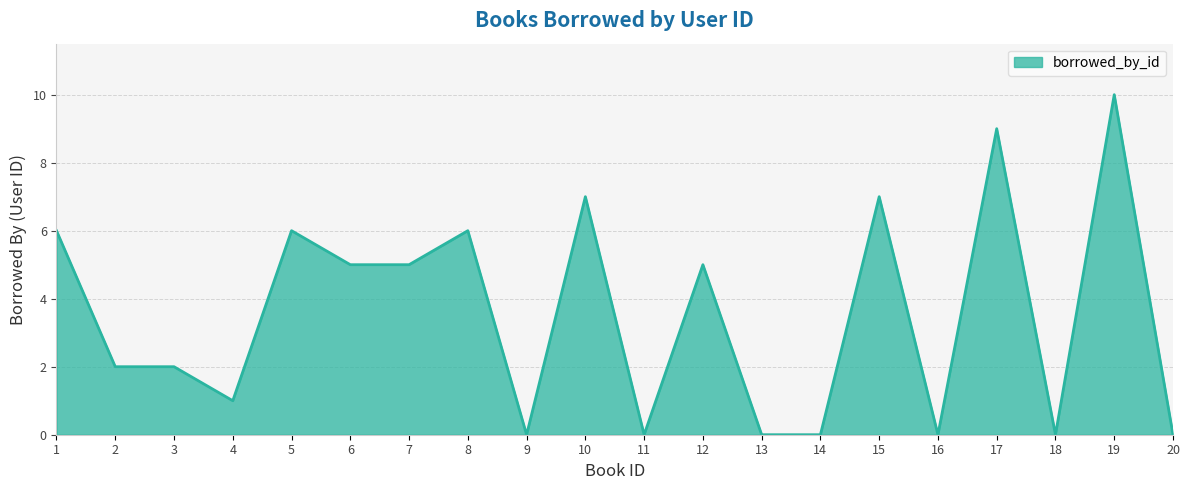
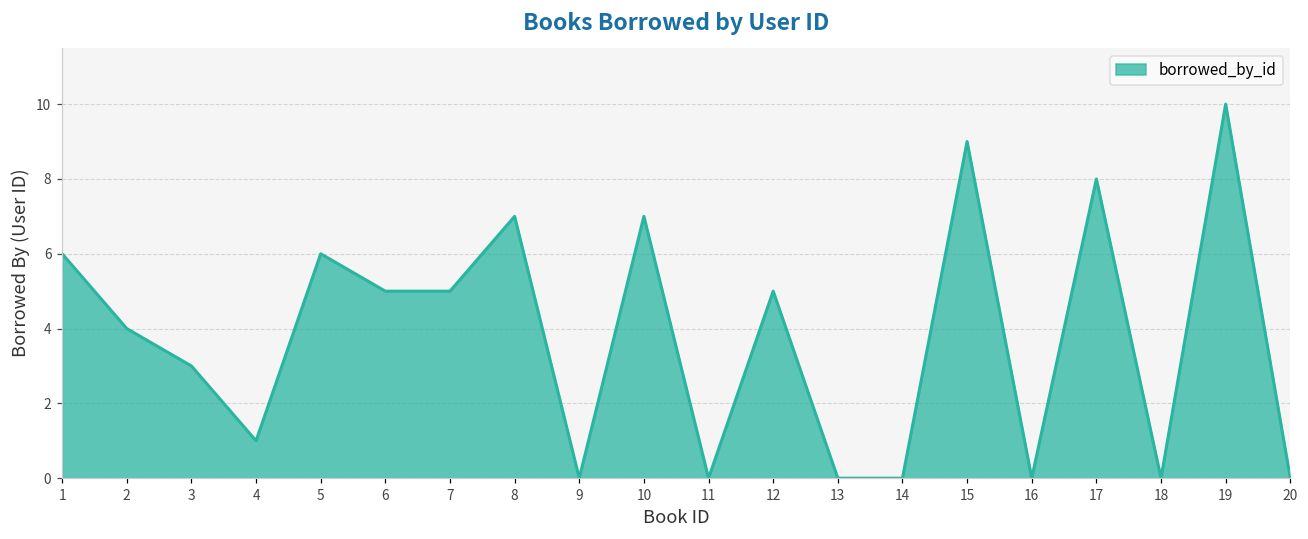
  {
    "1": 6,
-   "2": 2,
-   "3": 2,
+   "2": 4,
+   "3": 3,
    "4": 1,
    "5": 6,
    "6": 5,
    "7": 5,
-   "8": 6,
+   "8": 7,
    "9": 0,
    "10": 7,
    "11": 0,
    "12": 5,
    "13": 0,
    "14": 0,
-   "15": 7,
+   "15": 9,
    "16": 0,
-   "17": 9,
+   "17": 8,
    "18": 0,
    "19": 10,
    "20": 0
  }
